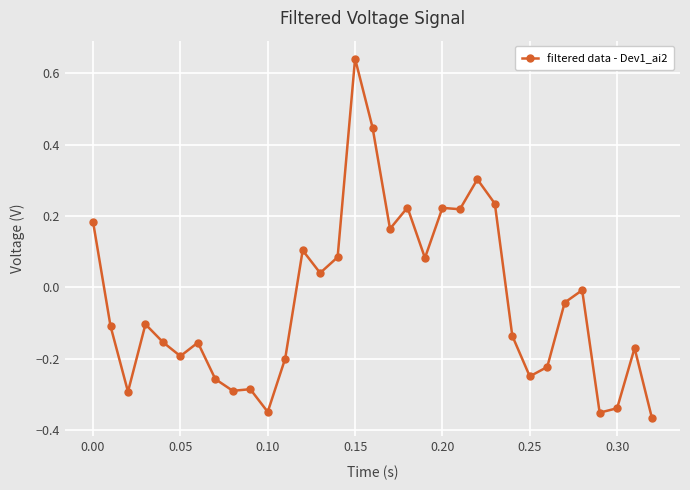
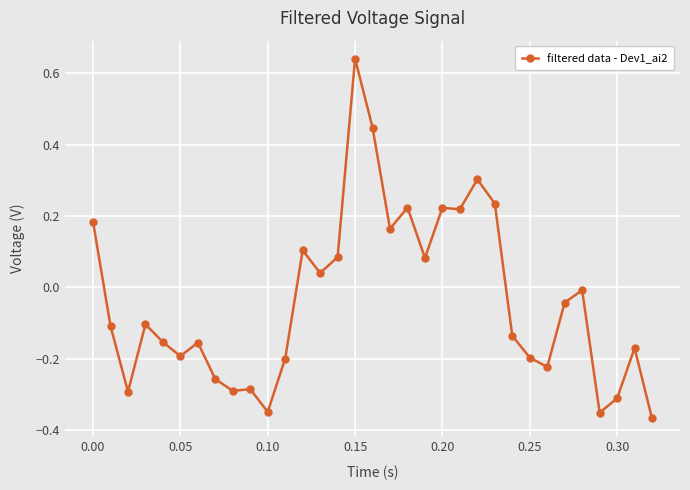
  {
    "0.00": 0.18,
    "0.05": -0.19,
    "0.10": -0.35,
    "0.15": 0.64,
    "0.20": 0.22,
-   "0.25": -0.25,
-   "0.30": -0.34
+   "0.25": -0.20,
+   "0.30": -0.31
  }
